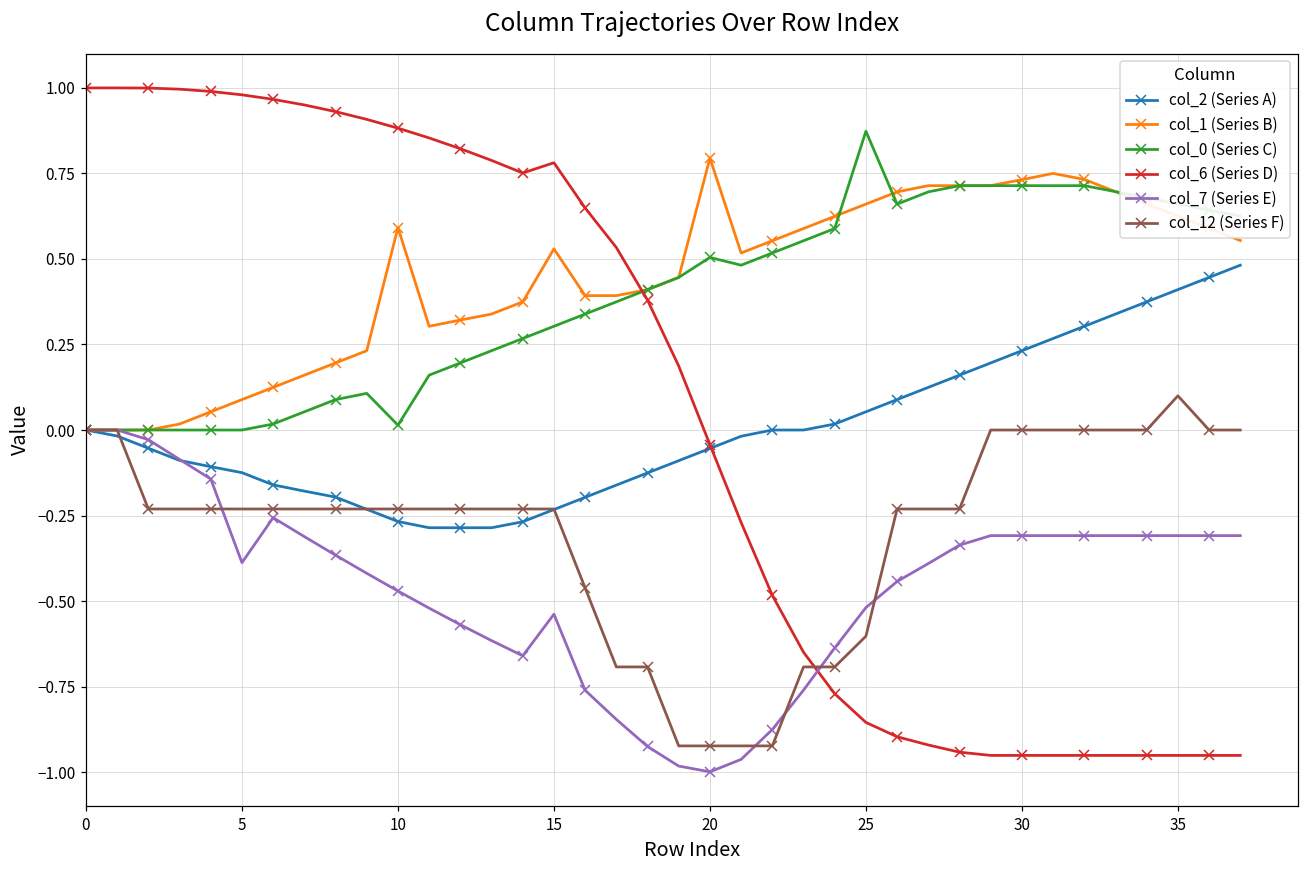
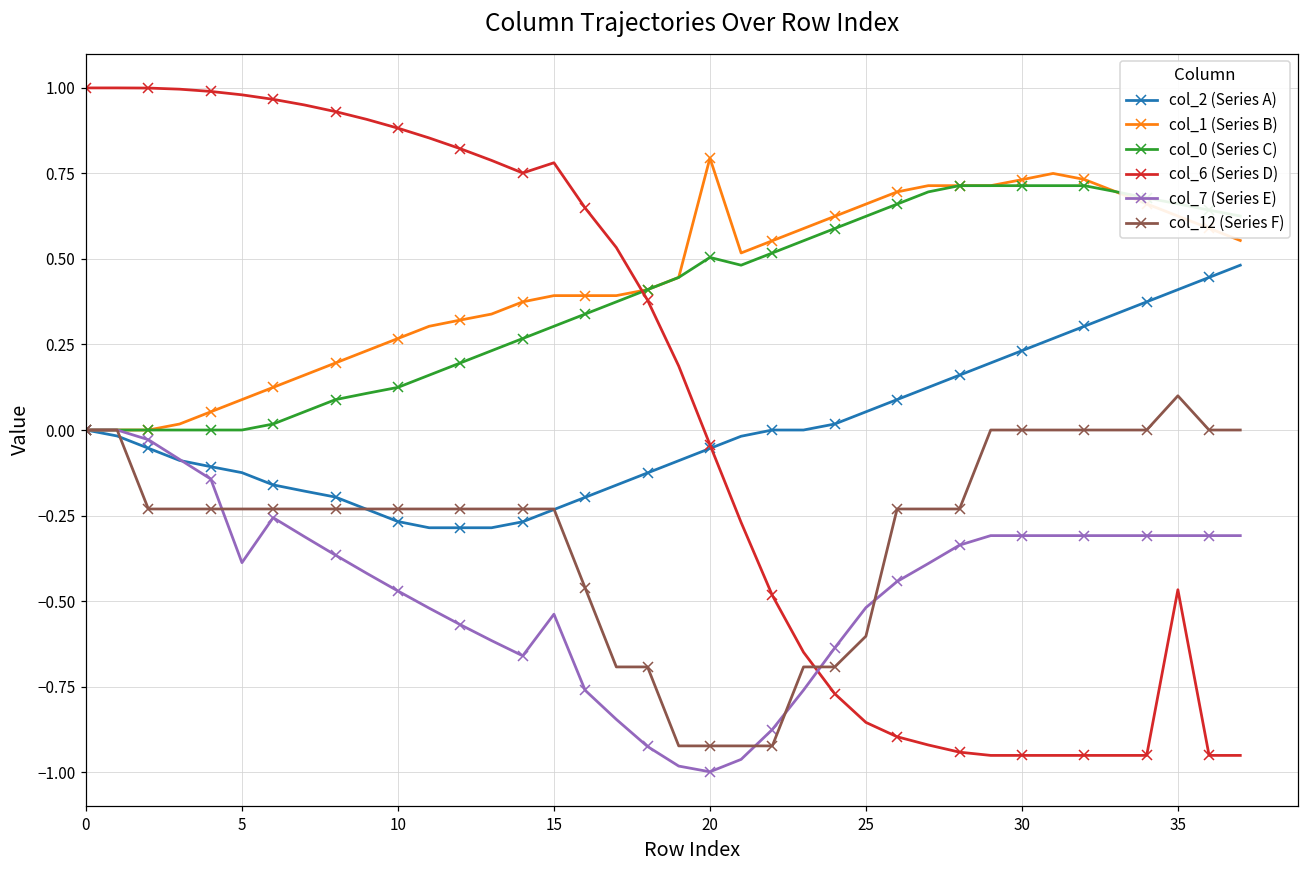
  {
    "col_2 (Series A)": {
      "5": -0.12,
      "10": -0.27,
      "20": -0.05,
      "25": 0.05,
      "30": 0.23,
      "35": 0.41
    },
    "col_1 (Series B)": {
      "5": 0.09,
-     "10": 0.59,
-     "15": 0.53,
+     "10": 0.27,
+     "15": 0.39,
      "20": 0.80,
      "25": 0.66,
      "30": 0.73
    },
    "col_0 (Series C)": {
      "5": 0.00,
-     "10": 0.01,
+     "10": 0.12,
      "15": 0.30,
      "20": 0.50,
-     "25": 0.87,
+     "25": 0.62,
      "30": 0.71
    },
    "col_6 (Series D)": {
      "0": 1.00,
      "5": 0.98,
      "10": 0.88,
      "15": 0.78,
      "20": -0.04,
      "25": -0.85,
      "30": -0.95,
-     "35": -0.95
+     "35": -0.47
    },
    "col_7 (Series E)": {
      "5": -0.39,
      "10": -0.47,
      "15": -0.54,
      "20": -1.00,
      "25": -0.52,
      "30": -0.31,
      "35": -0.31
    },
    "col_12 (Series F)": {
      "5": -0.23,
      "10": -0.23,
      "20": -0.92,
      "25": -0.60,
      "30": 0.00,
      "35": 0.10
    }
  }
